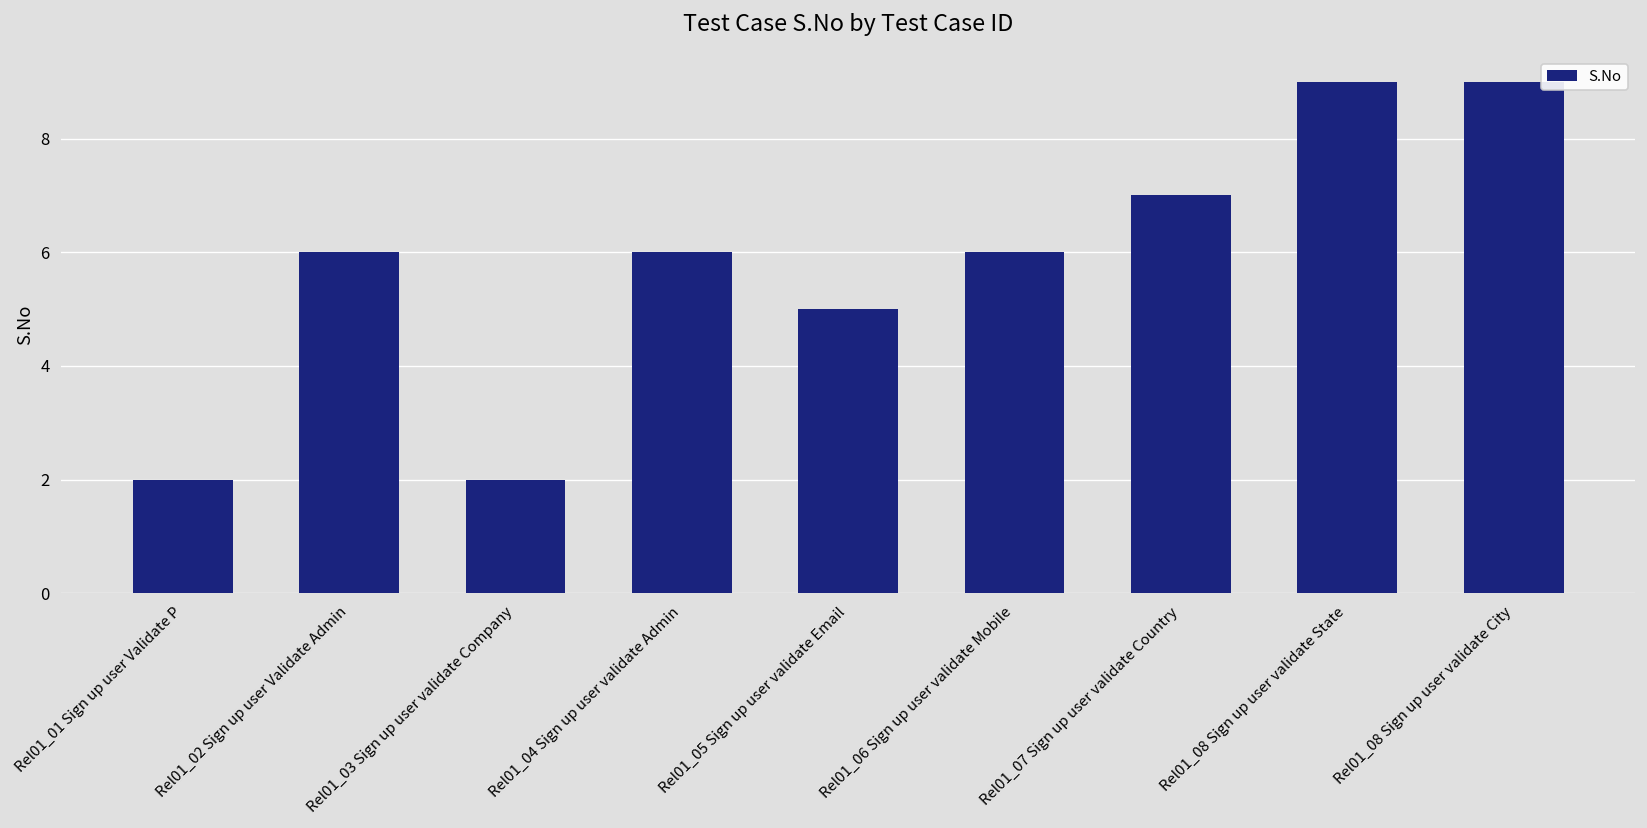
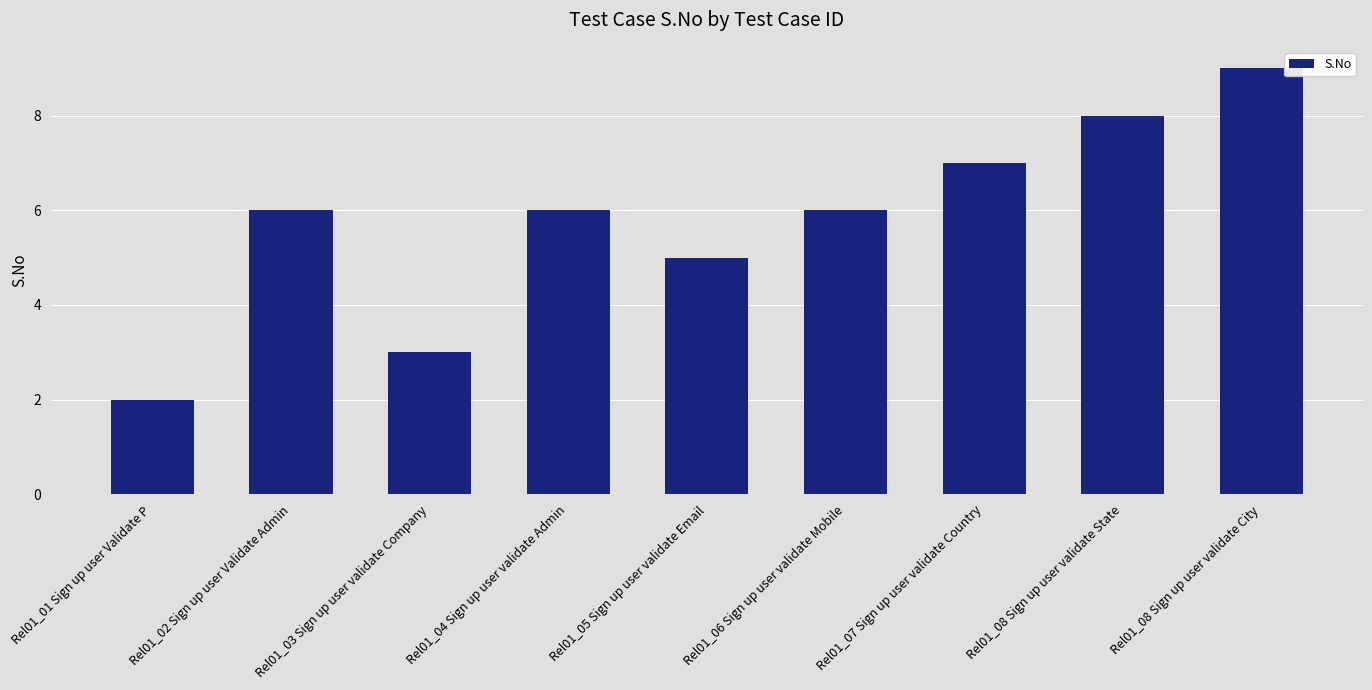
  {
    "Rel01_01 Sign up user Validate P": 2,
    "Rel01_02 Sign up user Validate Admin": 6,
-   "Rel01_03 Sign up user validate Company": 2,
+   "Rel01_03 Sign up user validate Company": 3,
    "Rel01_04 Sign up user validate Admin": 6,
    "Rel01_05 Sign up user validate Email": 5,
    "Rel01_06 Sign up user validate Mobile": 6,
    "Rel01_07 Sign up user validate Country": 7,
-   "Rel01_08 Sign up user validate State": 9,
+   "Rel01_08 Sign up user validate State": 8,
    "Rel01_08 Sign up user validate City": 9
  }
